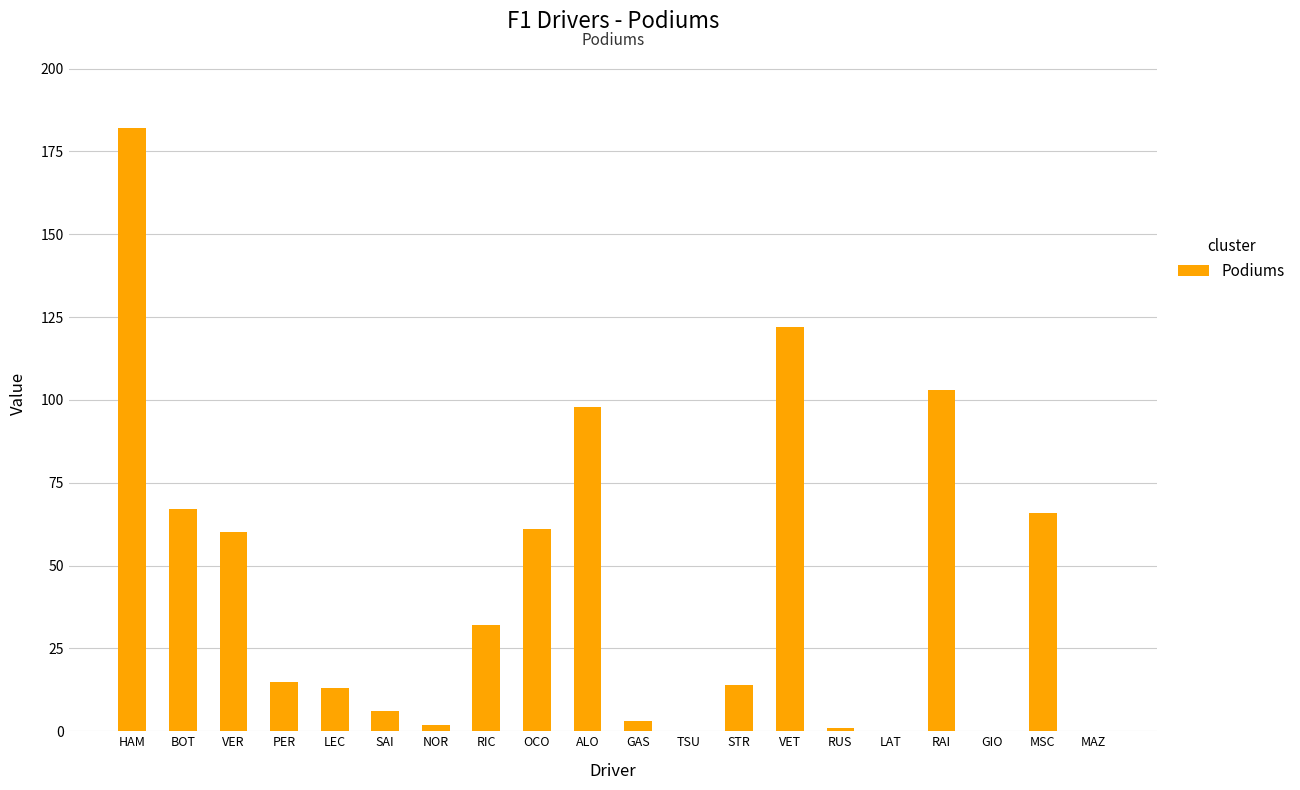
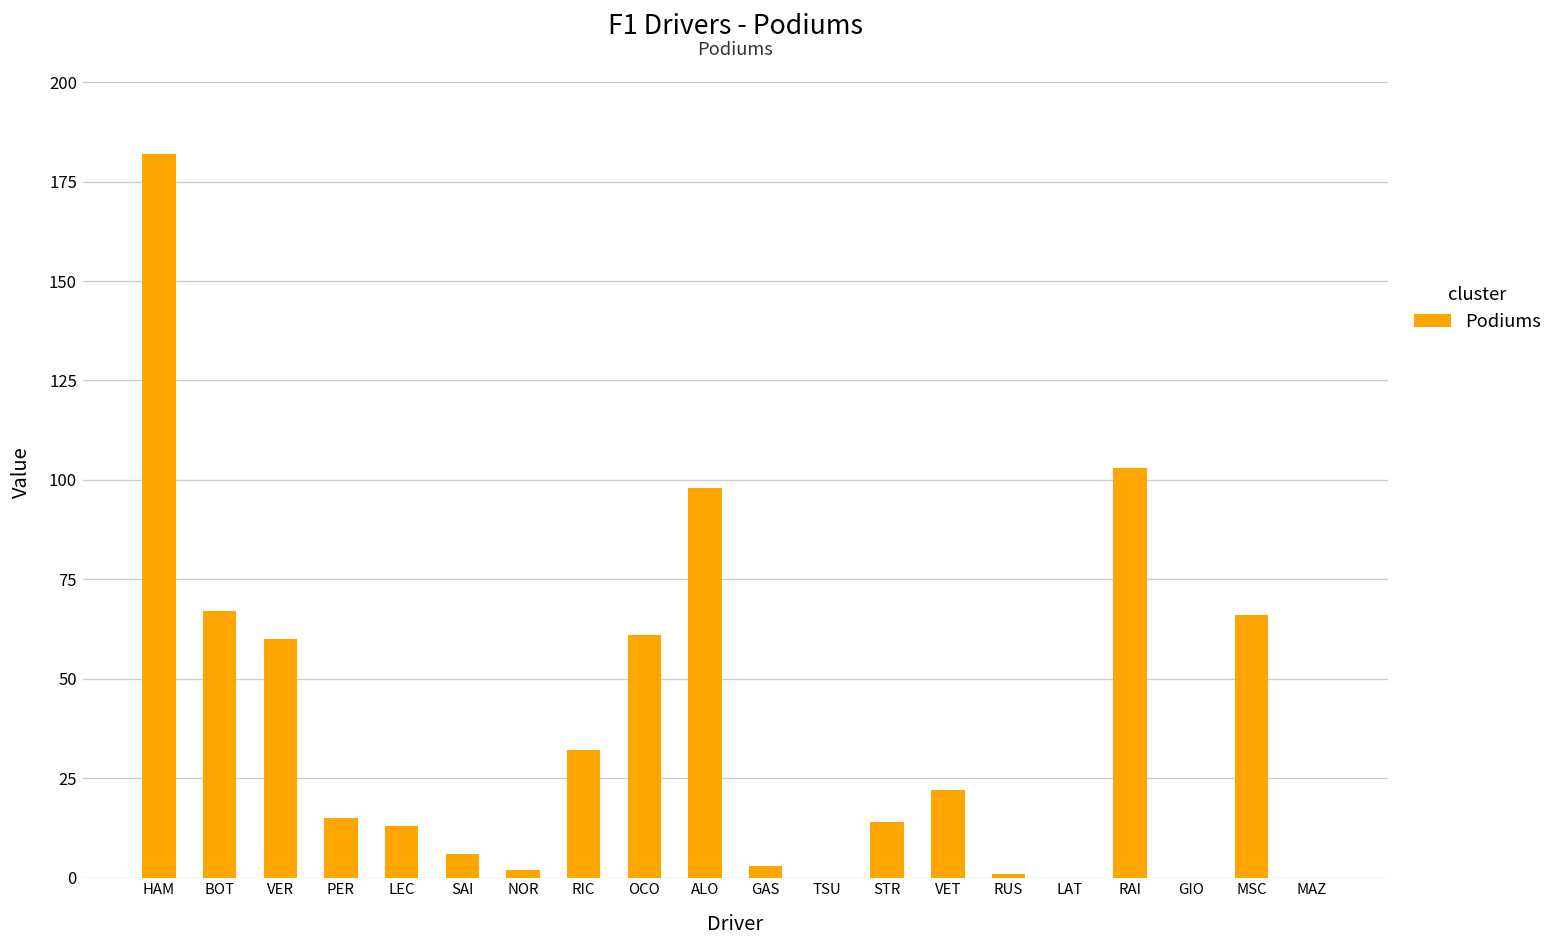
  {
    "HAM": 182,
    "BOT": 67,
    "VER": 60,
    "PER": 15,
    "LEC": 13,
    "SAI": 6,
    "NOR": 2,
    "RIC": 32,
    "OCO": 61,
    "ALO": 98,
    "GAS": 3,
    "TSU": 0,
    "STR": 14,
-   "VET": 122,
+   "VET": 22,
    "RUS": 1,
    "LAT": 0,
    "RAI": 103,
    "GIO": 0,
    "MSC": 66,
    "MAZ": 0
  }
